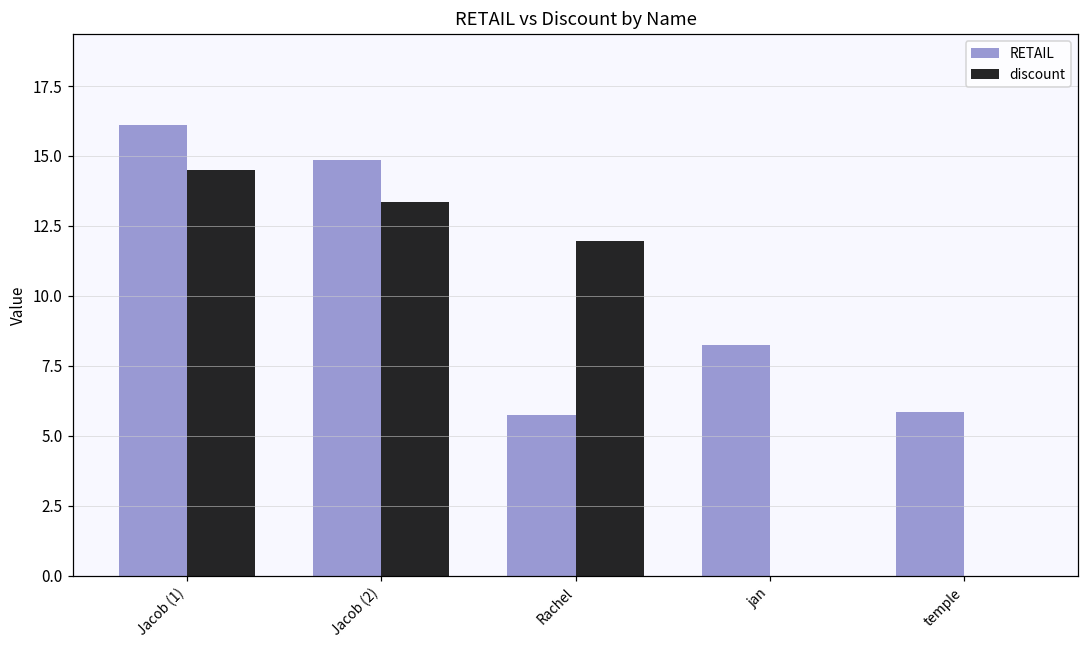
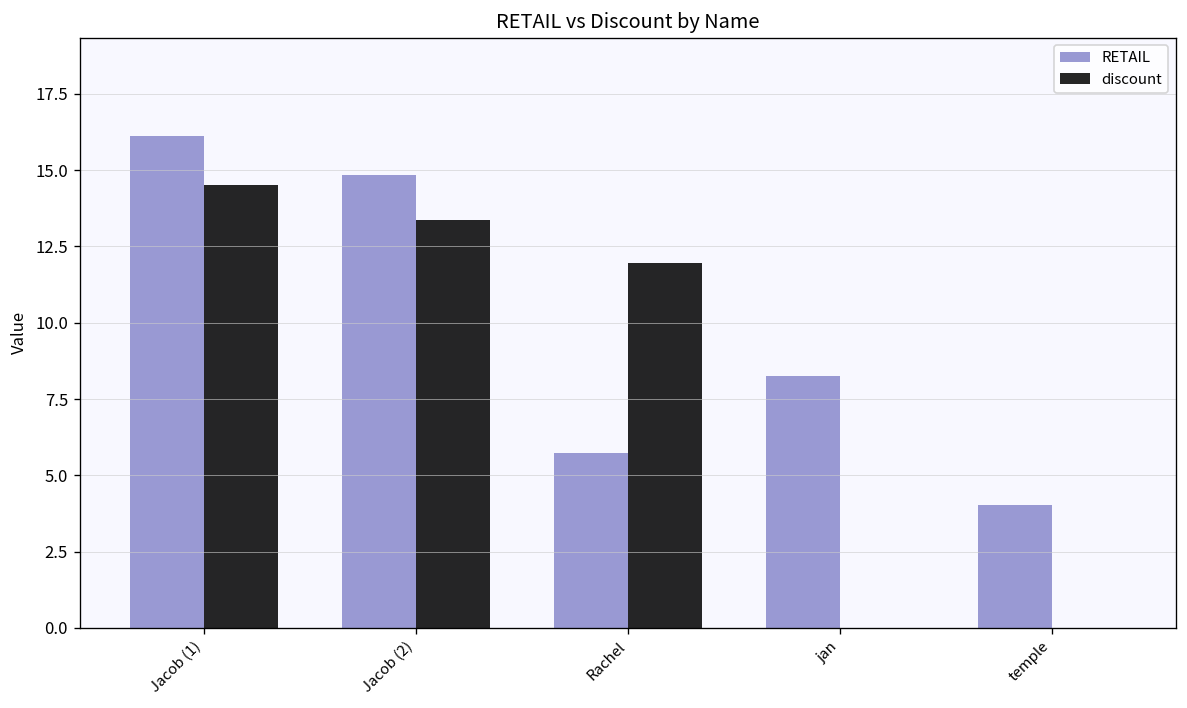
  {
    "RETAIL": {
      "Jacob (1)": 16.1,
      "Jacob (2)": 14.9,
      "Rachel": 5.7,
      "jan": 8.3,
-     "temple": 5.8
+     "temple": 4.0
    },
    "discount": {
      "Jacob (1)": 14.5,
      "Jacob (2)": 13.4,
      "Rachel": 12.0,
      "jan": 0.0,
      "temple": 0.0
    }
  }
